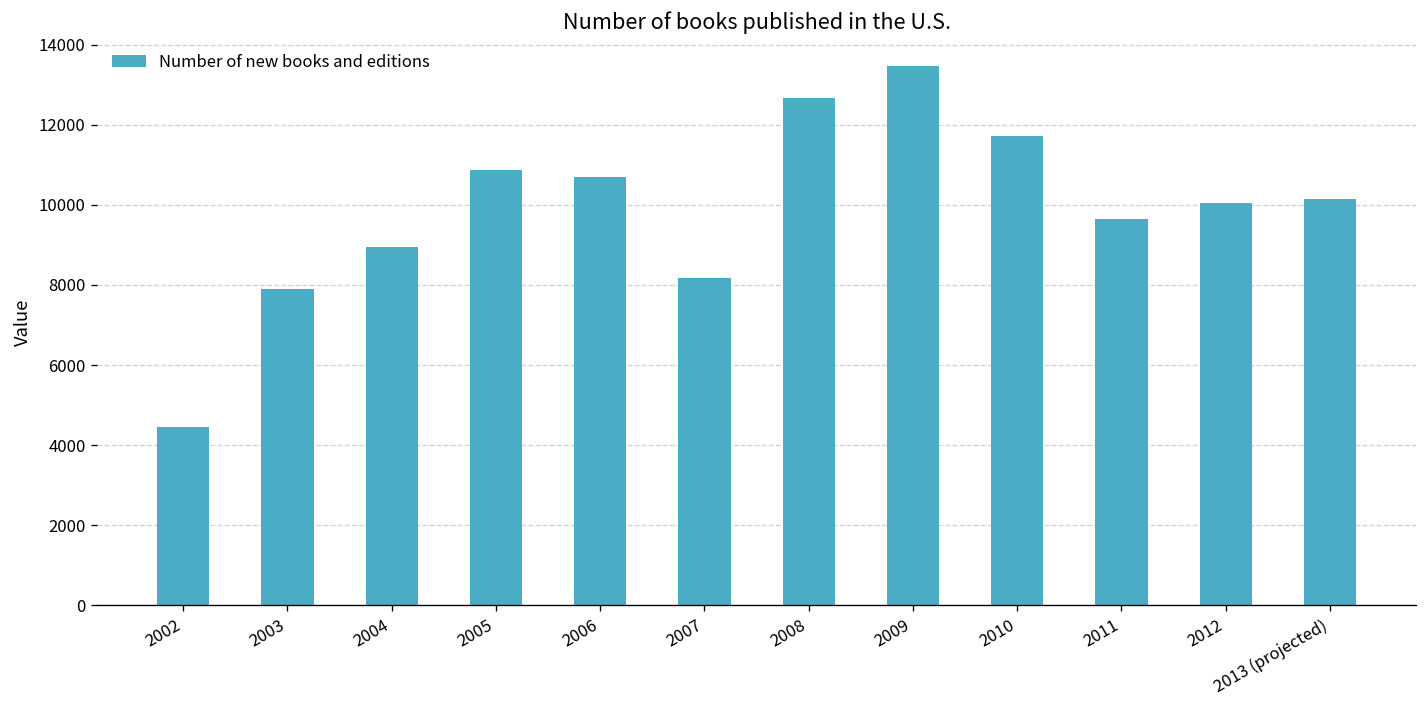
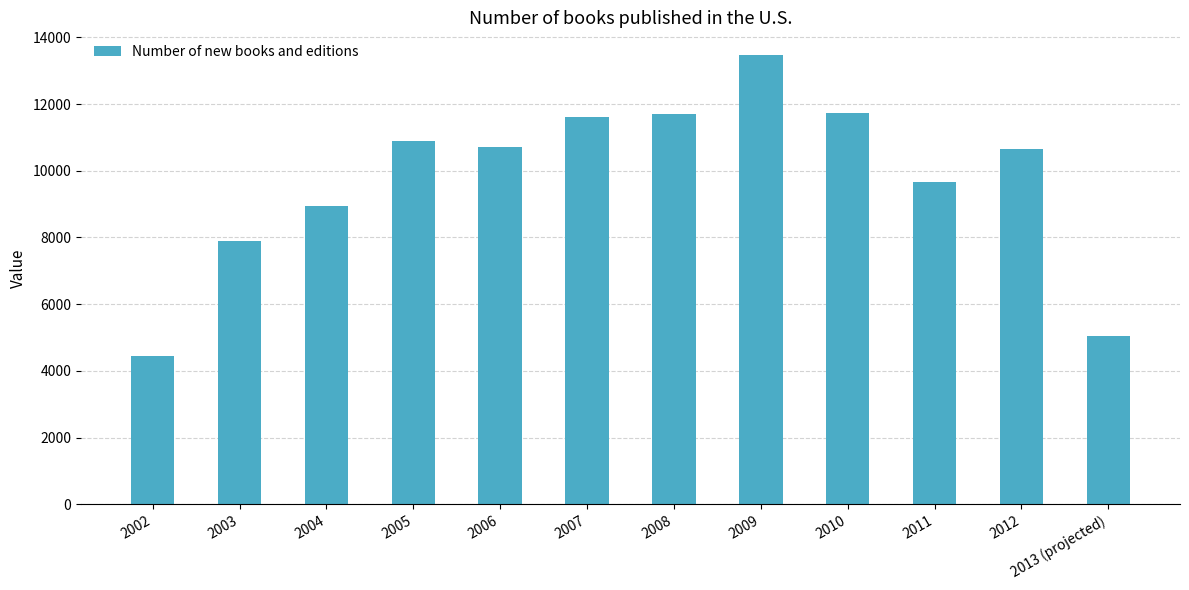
  {
    "2002": 4500,
    "2003": 7900,
    "2004": 9000,
    "2005": 10900,
    "2006": 10700,
-   "2007": 8200,
-   "2008": 12700,
+   "2007": 11600,
+   "2008": 11700,
    "2009": 13500,
    "2010": 11700,
    "2011": 9700,
-   "2012": 10000,
-   "2013 (projected)": 10200
+   "2012": 10600,
+   "2013 (projected)": 5100
  }
